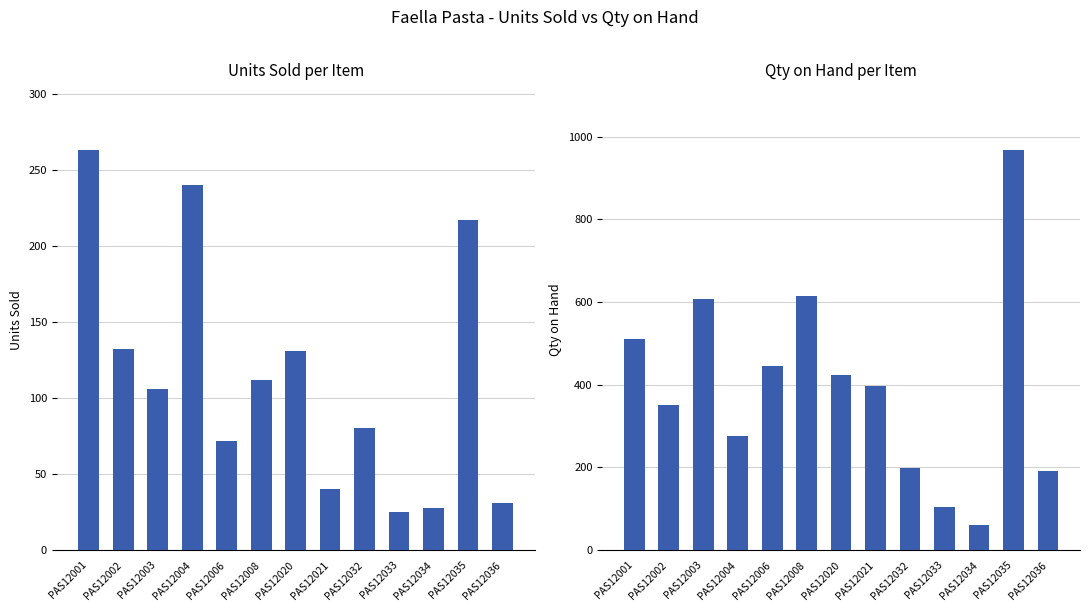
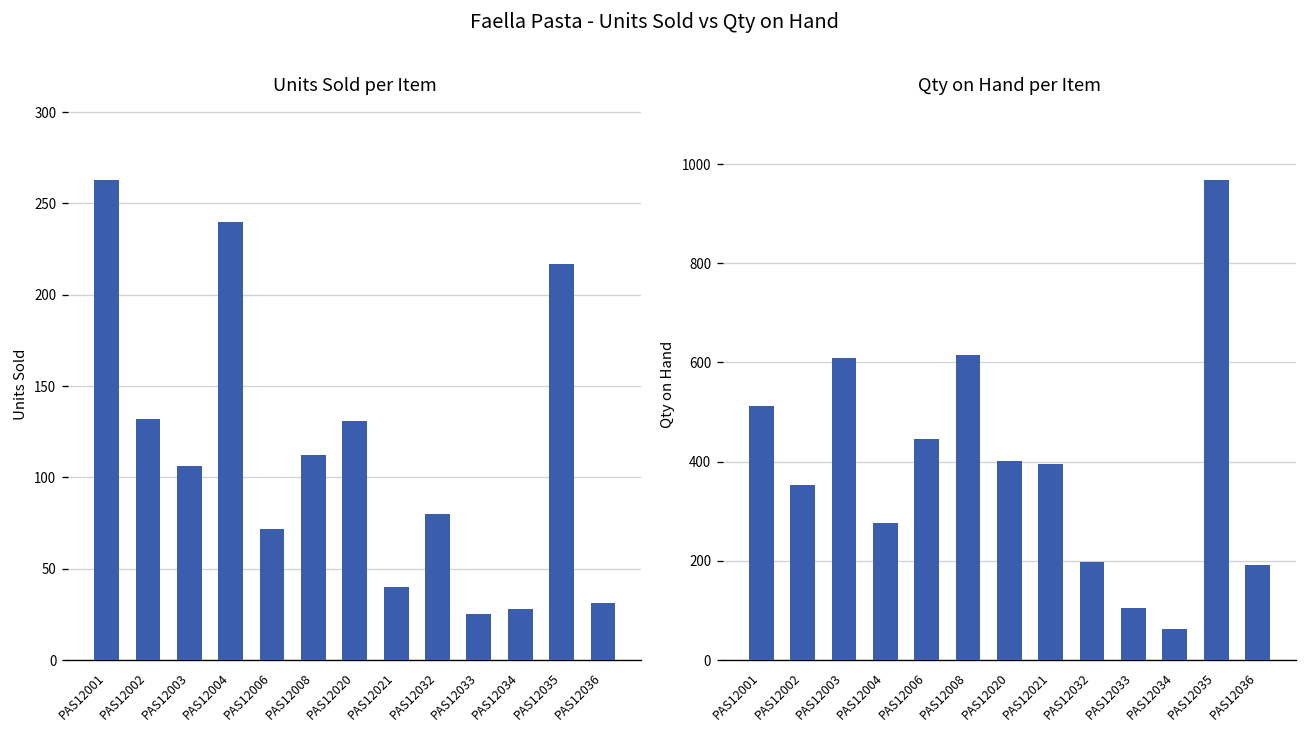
  {
    "Units Sold per Item": {
      "PAS12001": 263,
      "PAS12002": 132,
      "PAS12003": 106,
      "PAS12004": 240,
      "PAS12006": 72,
      "PAS12008": 112,
      "PAS12020": 131,
      "PAS12021": 40,
      "PAS12032": 80,
      "PAS12033": 25,
      "PAS12034": 28,
      "PAS12035": 217,
      "PAS12036": 31
    },
    "Qty on Hand per Item": {
      "PAS12001": 510,
      "PAS12002": 350,
      "PAS12003": 610,
      "PAS12004": 280,
      "PAS12006": 450,
      "PAS12008": 610,
-     "PAS12020": 420,
+     "PAS12020": 400,
      "PAS12021": 400,
      "PAS12032": 200,
      "PAS12033": 110,
      "PAS12034": 60,
      "PAS12035": 970,
      "PAS12036": 190
    }
  }
